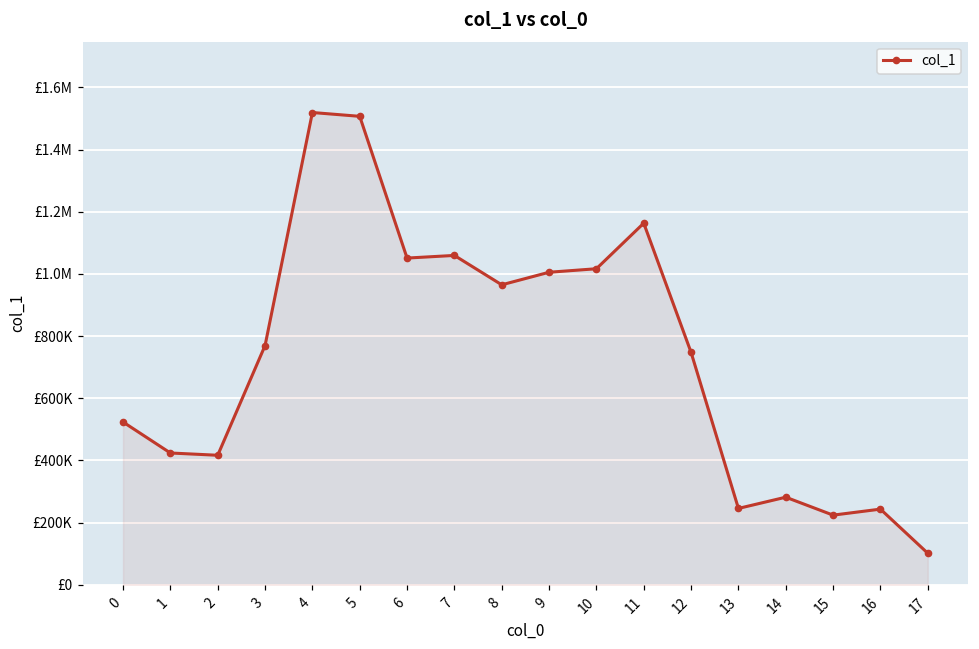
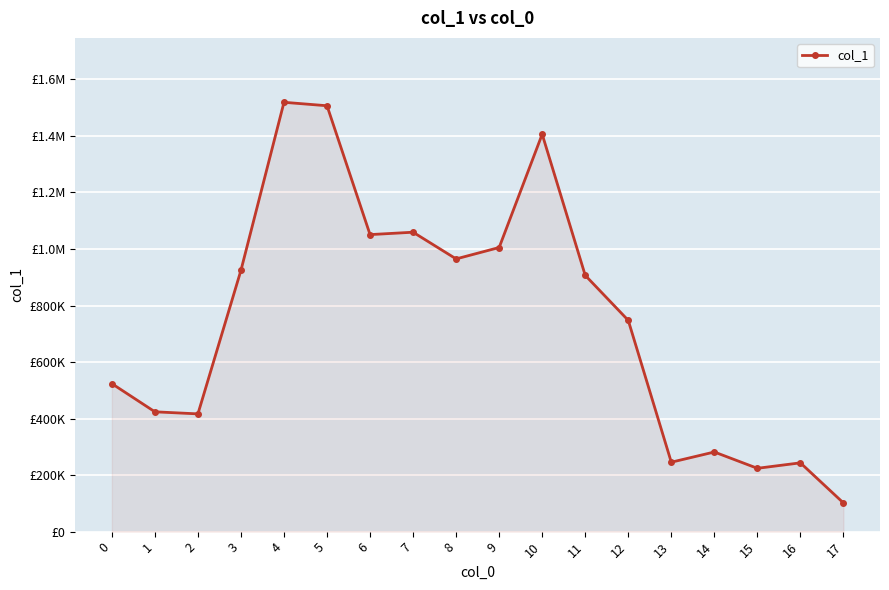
  {
    "0": "£520000",
    "1": "£420000",
    "2": "£420000",
-   "3": "£770000",
+   "3": "£920000",
    "4": "£1520000",
    "5": "£1510000",
    "6": "£1050000",
    "7": "£1060000",
    "8": "£960000",
    "9": "£1010000",
-   "10": "£1020000",
-   "11": "£1160000",
+   "10": "£1410000",
+   "11": "£910000",
    "12": "£750000",
    "13": "£250000",
    "14": "£280000",
    "15": "£220000",
    "16": "£240000",
    "17": "£100000"
  }
